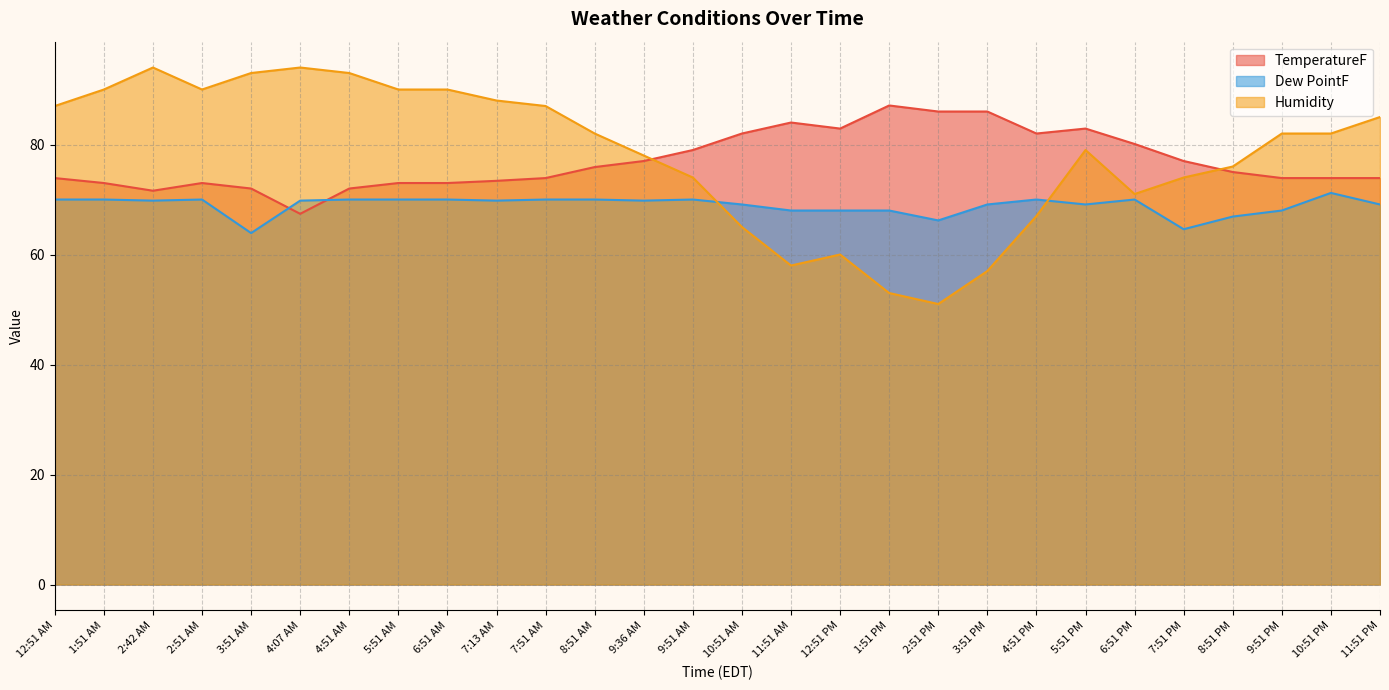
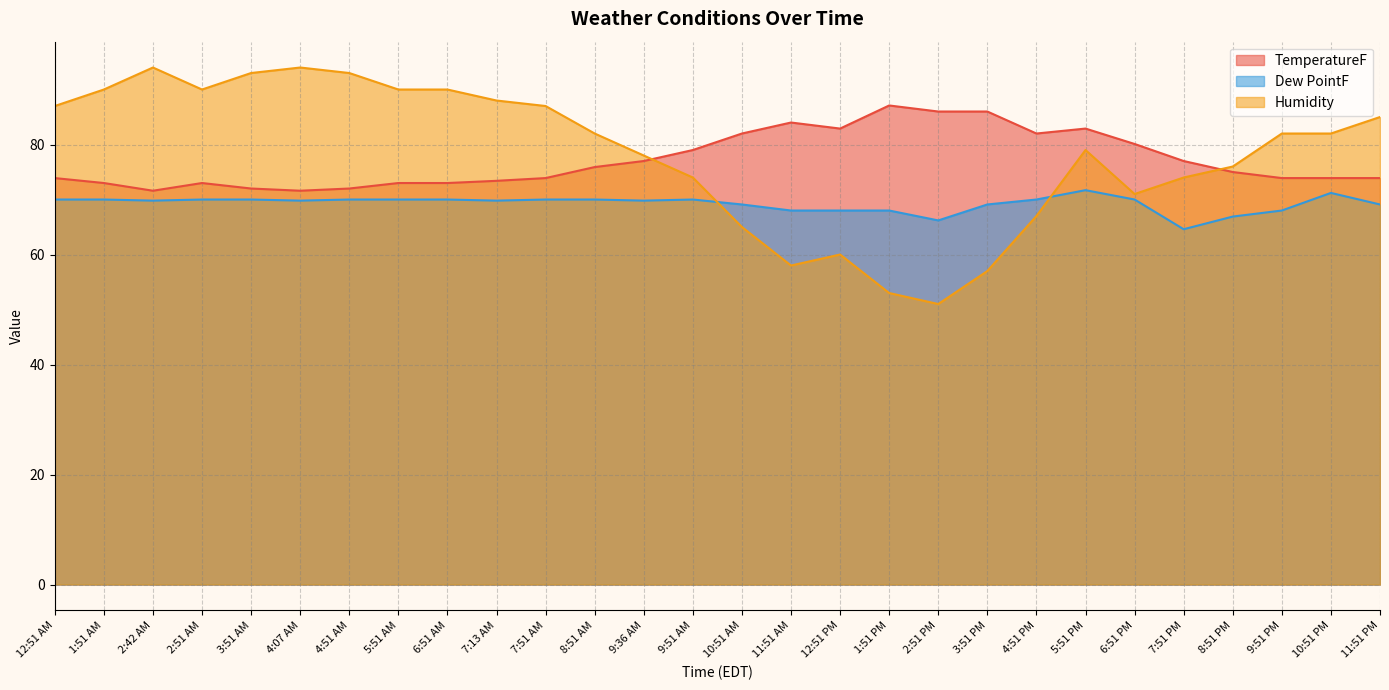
  {
    "TemperatureF": {
      "12:51 AM": 74,
      "1:51 AM": 73,
      "2:42 AM": 72,
      "2:51 AM": 73,
      "3:51 AM": 72,
-     "4:07 AM": 67,
+     "4:07 AM": 72,
      "4:51 AM": 72,
      "5:51 AM": 73,
      "6:51 AM": 73,
      "7:13 AM": 73,
      "7:51 AM": 74,
      "8:51 AM": 76,
      "9:36 AM": 77,
      "9:51 AM": 79,
      "10:51 AM": 82,
      "11:51 AM": 84,
      "12:51 PM": 83,
      "1:51 PM": 87,
      "2:51 PM": 86,
      "3:51 PM": 86,
      "4:51 PM": 82,
      "5:51 PM": 83,
      "6:51 PM": 80,
      "7:51 PM": 77,
      "8:51 PM": 75,
      "9:51 PM": 74,
      "10:51 PM": 74,
      "11:51 PM": 74
    },
    "Dew PointF": {
      "12:51 AM": 70,
      "1:51 AM": 70,
      "2:42 AM": 70,
      "2:51 AM": 70,
-     "3:51 AM": 64,
+     "3:51 AM": 70,
      "4:07 AM": 70,
      "4:51 AM": 70,
      "5:51 AM": 70,
      "6:51 AM": 70,
      "7:13 AM": 70,
      "7:51 AM": 70,
      "8:51 AM": 70,
      "9:36 AM": 70,
      "9:51 AM": 70,
      "10:51 AM": 69,
      "11:51 AM": 68,
      "12:51 PM": 68,
      "1:51 PM": 68,
      "2:51 PM": 66,
      "3:51 PM": 69,
      "4:51 PM": 70,
-     "5:51 PM": 69,
+     "5:51 PM": 72,
      "6:51 PM": 70,
      "7:51 PM": 65,
      "8:51 PM": 67,
      "9:51 PM": 68,
      "10:51 PM": 71,
      "11:51 PM": 69
    },
    "Humidity": {
      "12:51 AM": 87,
      "1:51 AM": 90,
      "2:42 AM": 94,
      "2:51 AM": 90,
      "3:51 AM": 93,
      "4:07 AM": 94,
      "4:51 AM": 93,
      "5:51 AM": 90,
      "6:51 AM": 90,
      "7:13 AM": 88,
      "7:51 AM": 87,
      "8:51 AM": 82,
      "9:36 AM": 78,
      "9:51 AM": 74,
      "10:51 AM": 65,
      "11:51 AM": 58,
      "12:51 PM": 60,
      "1:51 PM": 53,
      "2:51 PM": 51,
      "3:51 PM": 57,
      "4:51 PM": 67,
      "5:51 PM": 79,
      "6:51 PM": 71,
      "7:51 PM": 74,
      "8:51 PM": 76,
      "9:51 PM": 82,
      "10:51 PM": 82,
      "11:51 PM": 85
    }
  }
